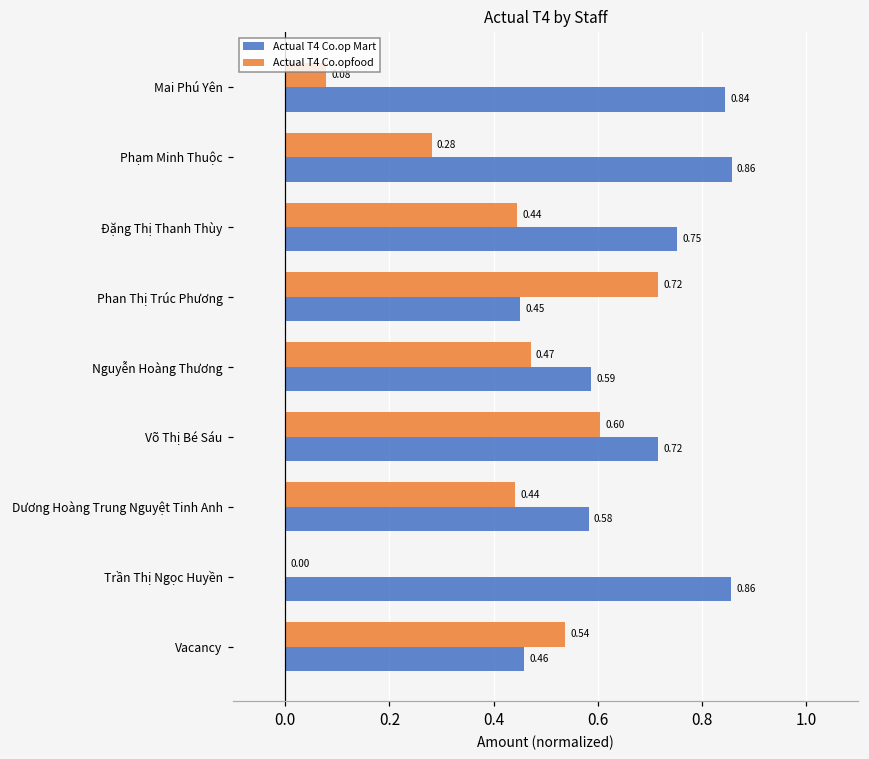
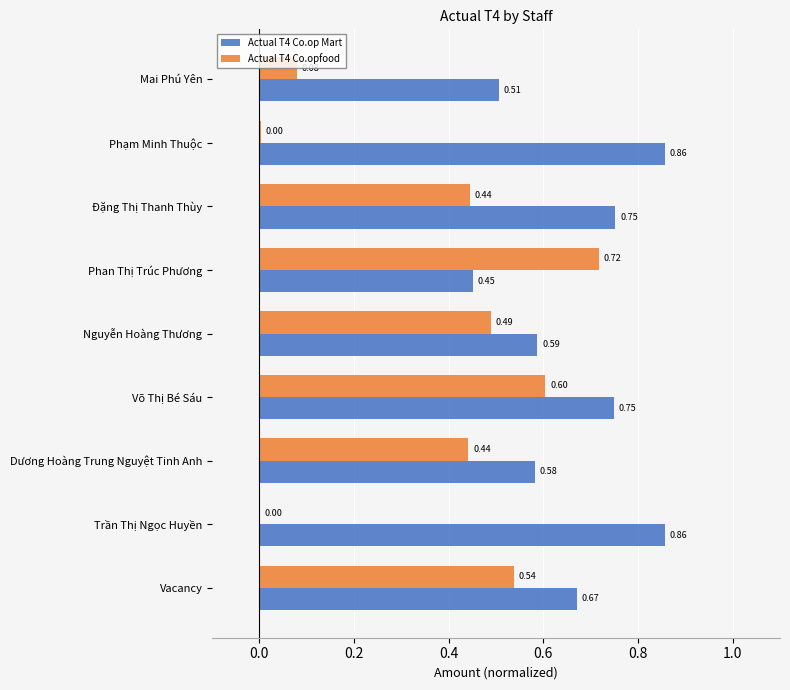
  {
    "Actual T4 Co.op Mart": {
-     "Mai Phú Yên": 0.84,
+     "Mai Phú Yên": 0.51,
      "Phạm Minh Thuộc": 0.86,
      "Đặng Thị Thanh Thùy": 0.75,
      "Phan Thị Trúc Phương": 0.45,
      "Nguyễn Hoàng Thương": 0.59,
-     "Võ Thị Bé Sáu": 0.72,
+     "Võ Thị Bé Sáu": 0.75,
      "Dương Hoàng Trung Nguyệt Tinh Anh": 0.58,
      "Trần Thị Ngọc Huyền": 0.86,
-     "Vacancy": 0.46
+     "Vacancy": 0.67
    },
    "Actual T4 Co.opfood": {
-     "Phạm Minh Thuộc": 0.28,
+     "Phạm Minh Thuộc": 0.00,
      "Đặng Thị Thanh Thùy": 0.44,
      "Phan Thị Trúc Phương": 0.72,
-     "Nguyễn Hoàng Thương": 0.47,
+     "Nguyễn Hoàng Thương": 0.49,
      "Võ Thị Bé Sáu": 0.60,
      "Dương Hoàng Trung Nguyệt Tinh Anh": 0.44,
      "Trần Thị Ngọc Huyền": 0.00,
      "Vacancy": 0.54
    }
  }
